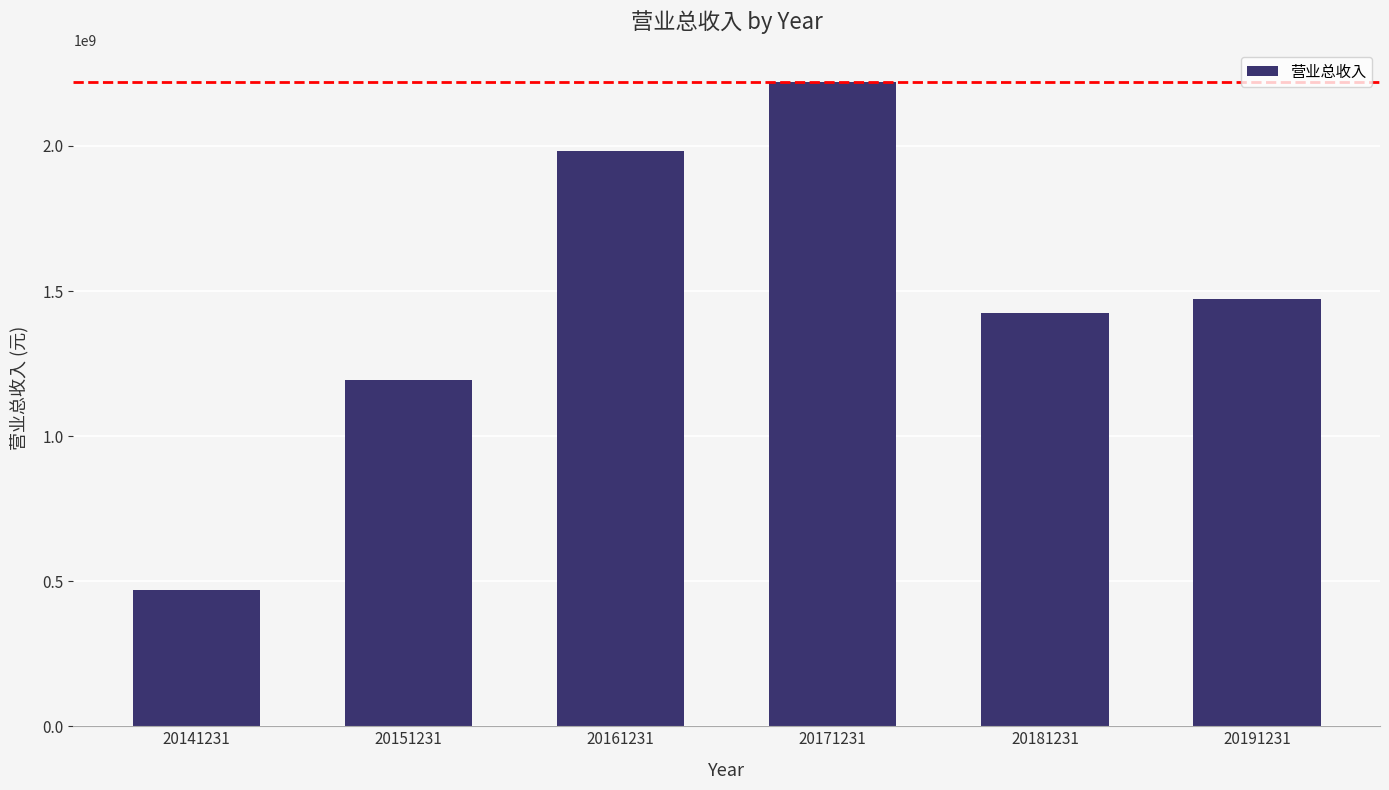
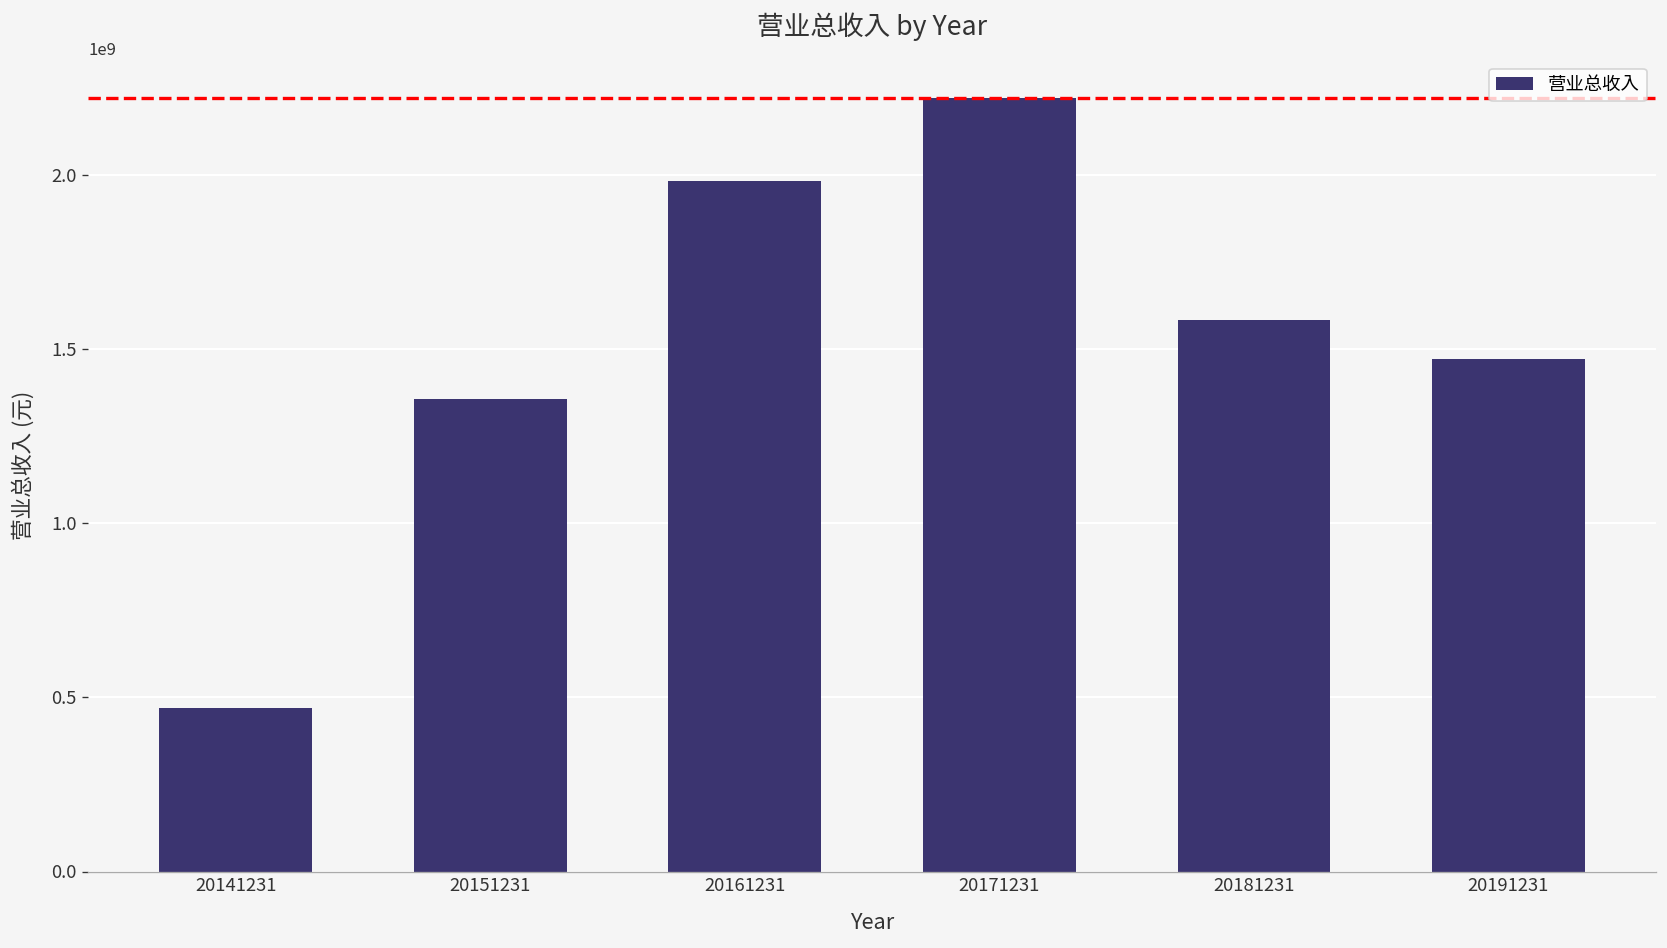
  {
    "20141231": 470000000,
-   "20151231": 1190000000,
+   "20151231": 1360000000,
    "20161231": 1980000000,
    "20171231": 2220000000,
-   "20181231": 1430000000,
+   "20181231": 1580000000,
    "20191231": 1470000000
  }
